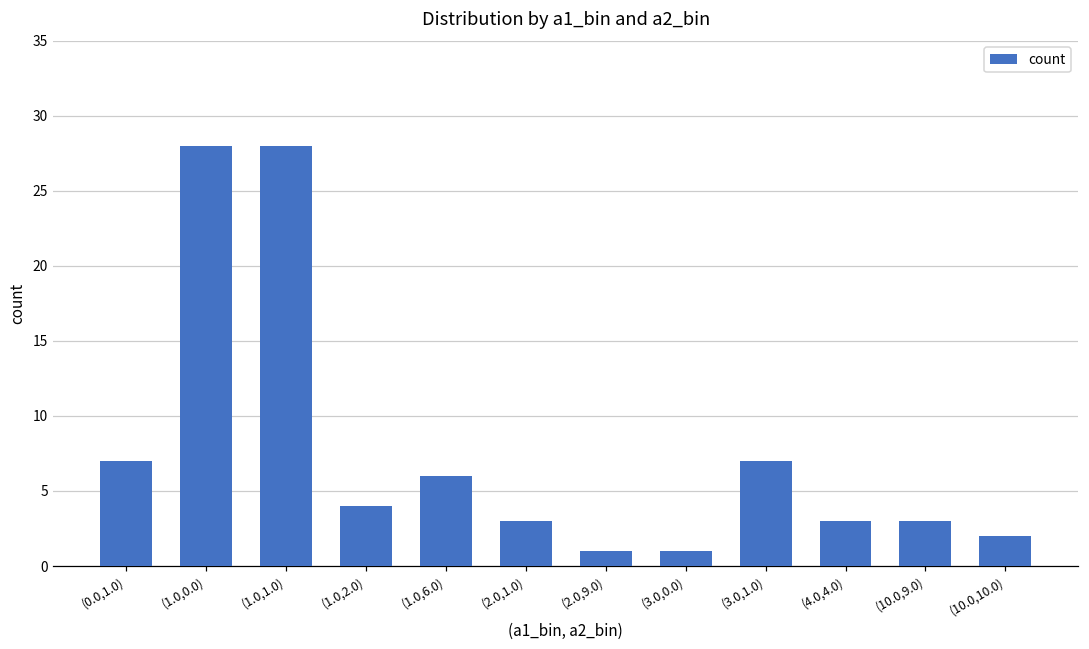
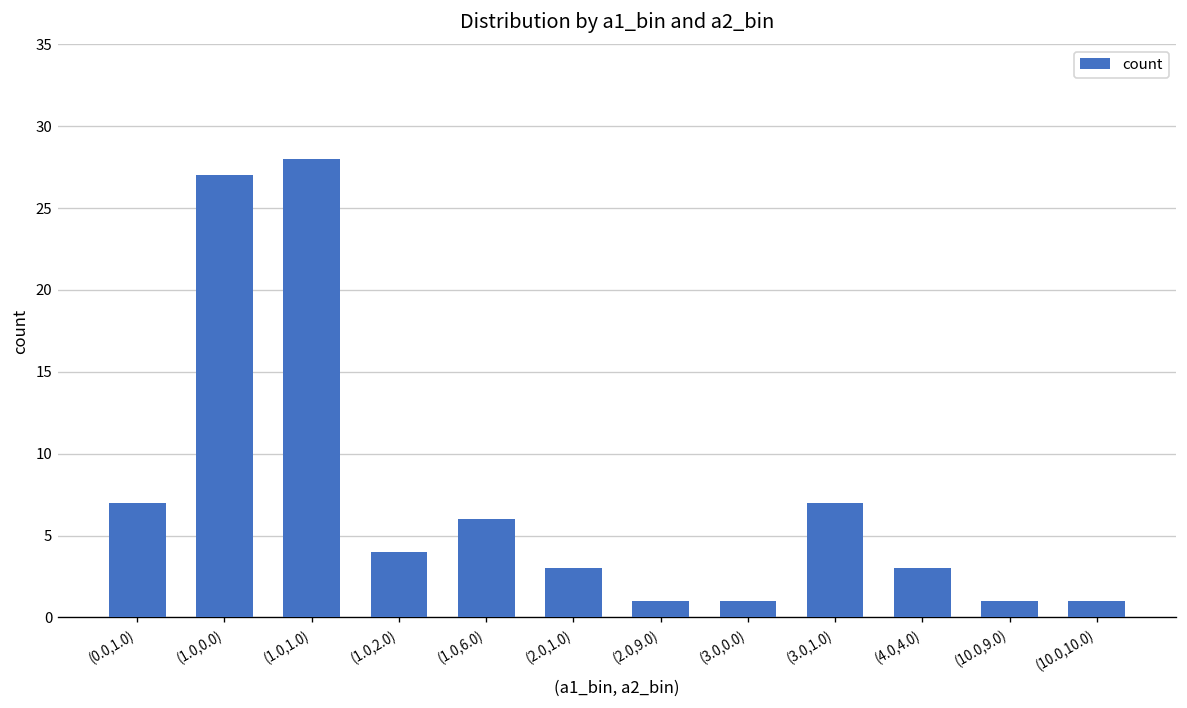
  {
    "(0.0,1.0)": 7,
-   "(1.0,0.0)": 28,
+   "(1.0,0.0)": 27,
    "(1.0,1.0)": 28,
    "(1.0,2.0)": 4,
    "(1.0,6.0)": 6,
    "(2.0,1.0)": 3,
    "(2.0,9.0)": 1,
    "(3.0,0.0)": 1,
    "(3.0,1.0)": 7,
    "(4.0,4.0)": 3,
-   "(10.0,9.0)": 3,
-   "(10.0,10.0)": 2
+   "(10.0,9.0)": 1,
+   "(10.0,10.0)": 1
  }
